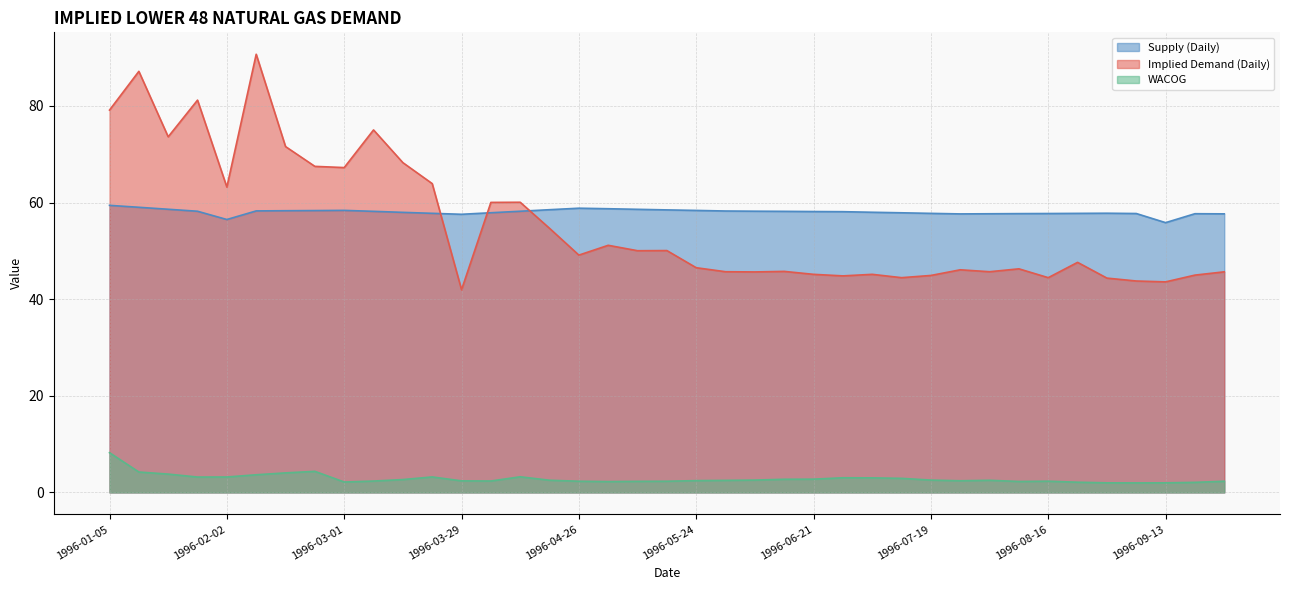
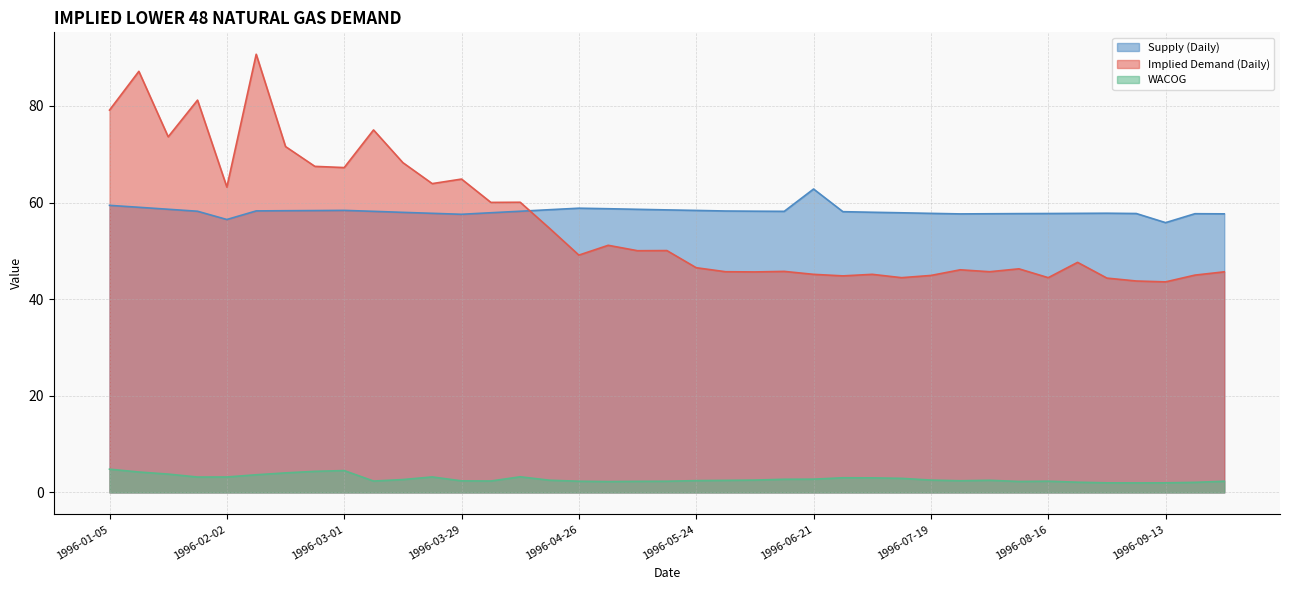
  {
    "Supply (Daily)": {
      "1996-01-05": 59,
      "1996-02-02": 56,
      "1996-03-01": 58,
      "1996-03-29": 58,
      "1996-04-26": 59,
      "1996-05-24": 58,
-     "1996-06-21": 58,
+     "1996-06-21": 63,
      "1996-07-19": 58,
      "1996-08-16": 58,
      "1996-09-13": 56
    },
    "Implied Demand (Daily)": {
      "1996-01-05": 79,
      "1996-02-02": 63,
      "1996-03-01": 67,
-     "1996-03-29": 42,
+     "1996-03-29": 65,
      "1996-04-26": 49,
      "1996-05-24": 47,
      "1996-06-21": 45,
      "1996-07-19": 45,
      "1996-08-16": 44,
      "1996-09-13": 44
    },
    "WACOG": {
-     "1996-01-05": 8,
+     "1996-01-05": 5,
      "1996-02-02": 3,
-     "1996-03-01": 2,
+     "1996-03-01": 5,
      "1996-03-29": 2,
      "1996-04-26": 2,
      "1996-05-24": 2,
      "1996-06-21": 3,
      "1996-07-19": 3,
      "1996-08-16": 2,
      "1996-09-13": 2
    }
  }
